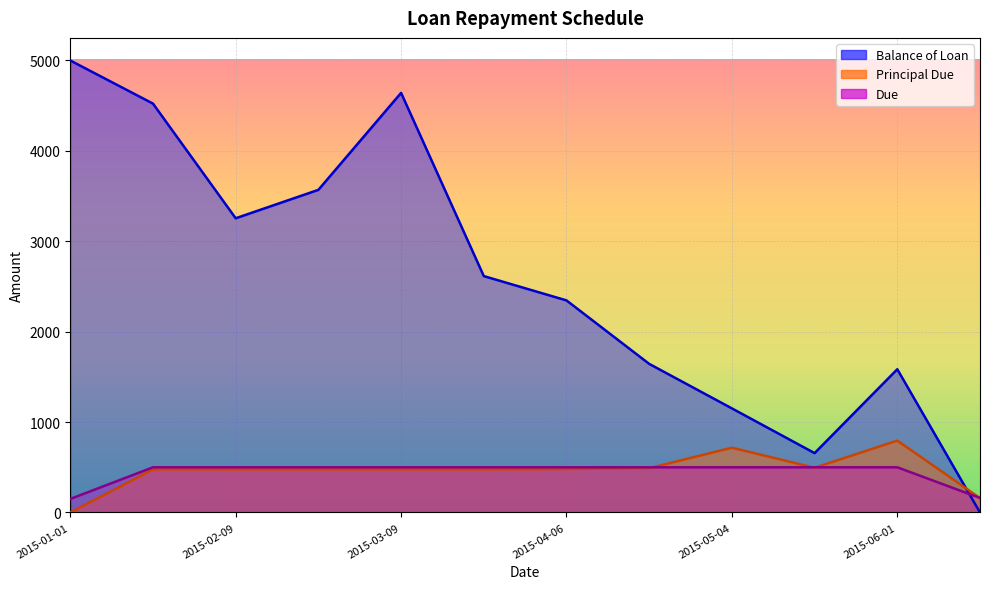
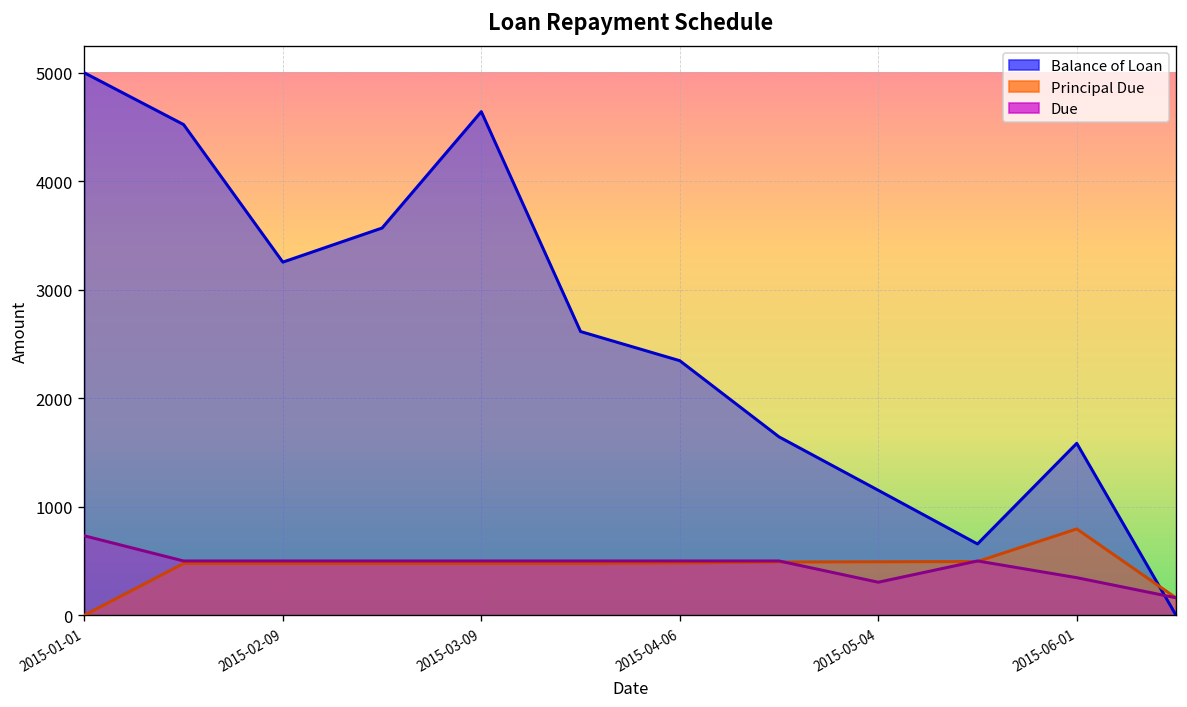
  {
    "Balance of Loan": {
      "2015-01-01": 5000,
      "2015-02-09": 3300,
      "2015-03-09": 4600,
      "2015-04-06": 2300,
      "2015-05-04": 1200,
      "2015-06-01": 1600
    },
    "Principal Due": {
      "2015-01-01": 0,
-     "2015-05-04": 700,
+     "2015-05-04": 500,
      "2015-06-01": 800
    },
    "Due": {
-     "2015-01-01": 200,
-     "2015-05-04": 500,
-     "2015-06-01": 500
+     "2015-01-01": 700,
+     "2015-05-04": 300,
+     "2015-06-01": 300
    }
  }
